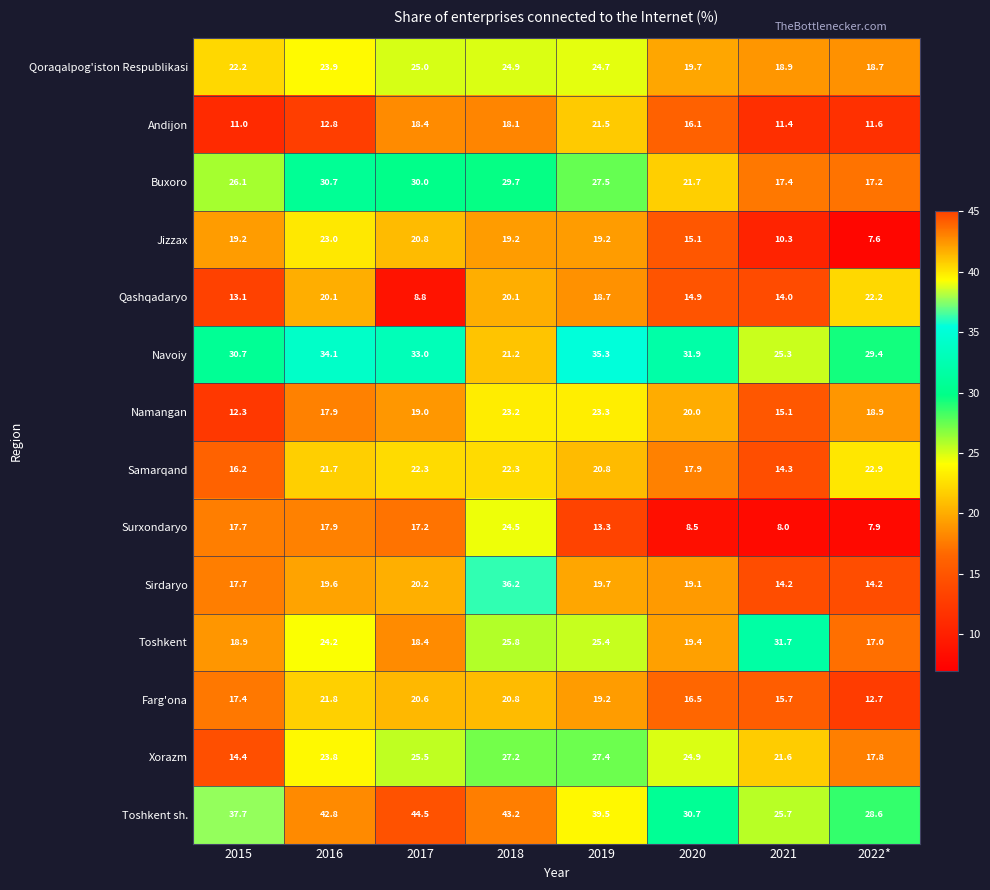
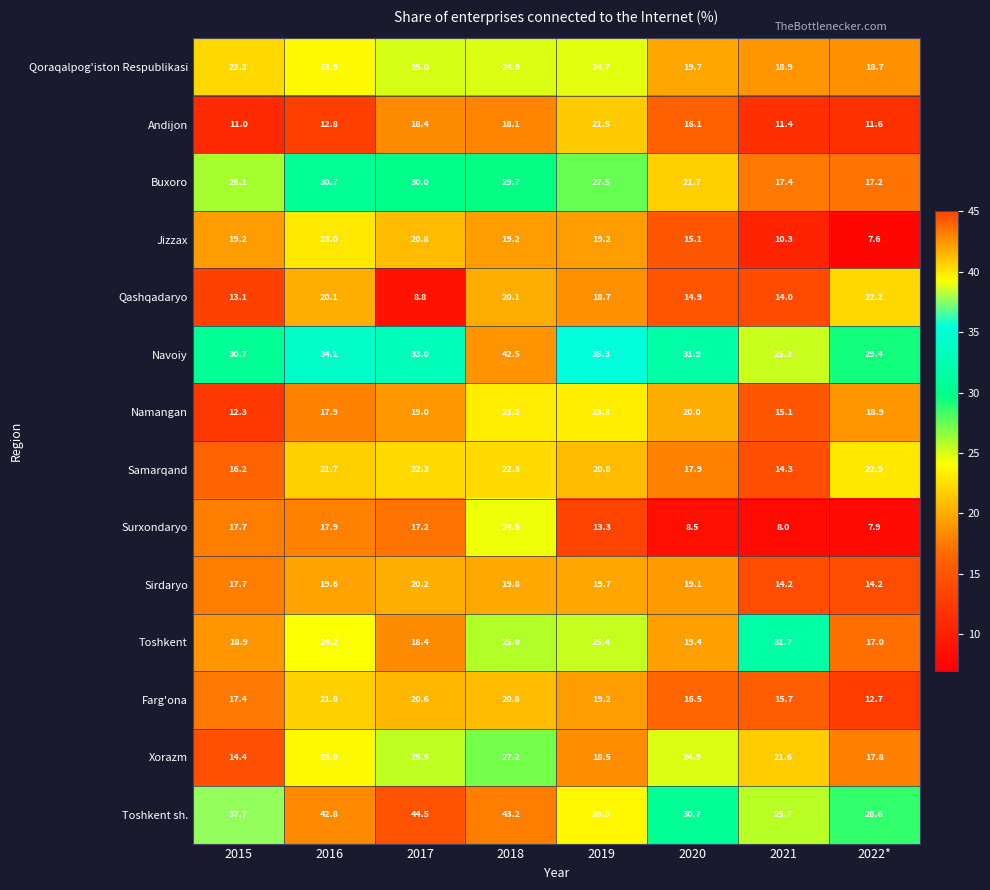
  {
    "Qoraqalpog'iston Respublikasi": {
      "2015": 22.2,
      "2016": 23.9,
      "2017": 25.0,
      "2018": 24.9,
      "2019": 24.7,
      "2020": 19.7,
      "2021": 18.9,
      "2022*": 18.7
    },
    "Andijon": {
      "2015": 11.0,
      "2016": 12.8,
      "2017": 18.4,
      "2018": 18.1,
      "2019": 21.5,
      "2020": 16.1,
      "2021": 11.4,
      "2022*": 11.6
    },
    "Buxoro": {
      "2015": 26.1,
      "2016": 30.7,
      "2017": 30.0,
      "2018": 29.7,
      "2019": 27.5,
      "2020": 21.7,
      "2021": 17.4,
      "2022*": 17.2
    },
    "Jizzax": {
      "2015": 19.2,
      "2016": 23.0,
      "2017": 20.8,
      "2018": 19.2,
      "2019": 19.2,
      "2020": 15.1,
      "2021": 10.3,
      "2022*": 7.6
    },
    "Qashqadaryo": {
      "2015": 13.1,
      "2016": 20.1,
      "2017": 8.8,
      "2018": 20.1,
      "2019": 18.7,
      "2020": 14.9,
      "2021": 14.0,
      "2022*": 22.2
    },
    "Navoiy": {
      "2015": 30.7,
      "2016": 34.1,
      "2017": 33.0,
-     "2018": 21.2,
+     "2018": 42.5,
      "2019": 35.3,
      "2020": 31.9,
      "2021": 25.3,
      "2022*": 29.4
    },
    "Namangan": {
      "2015": 12.3,
      "2016": 17.9,
      "2017": 19.0,
      "2018": 23.2,
      "2019": 23.3,
      "2020": 20.0,
      "2021": 15.1,
      "2022*": 18.9
    },
    "Samarqand": {
      "2015": 16.2,
      "2016": 21.7,
      "2017": 22.3,
      "2018": 22.3,
      "2019": 20.8,
      "2020": 17.9,
      "2021": 14.3,
      "2022*": 22.9
    },
    "Surxondaryo": {
      "2015": 17.7,
      "2016": 17.9,
      "2017": 17.2,
      "2018": 24.5,
      "2019": 13.3,
      "2020": 8.5,
      "2021": 8.0,
      "2022*": 7.9
    },
    "Sirdaryo": {
      "2015": 17.7,
      "2016": 19.6,
      "2017": 20.2,
-     "2018": 36.2,
+     "2018": 19.8,
      "2019": 19.7,
      "2020": 19.1,
      "2021": 14.2,
      "2022*": 14.2
    },
    "Toshkent": {
      "2015": 18.9,
      "2016": 24.2,
      "2017": 18.4,
      "2018": 25.8,
      "2019": 25.4,
      "2020": 19.4,
      "2021": 31.7,
      "2022*": 17.0
    },
    "Farg'ona": {
      "2015": 17.4,
      "2016": 21.8,
      "2017": 20.6,
      "2018": 20.8,
      "2019": 19.2,
      "2020": 16.5,
      "2021": 15.7,
      "2022*": 12.7
    },
    "Xorazm": {
      "2015": 14.4,
      "2016": 23.8,
      "2017": 25.5,
      "2018": 27.2,
-     "2019": 27.4,
+     "2019": 18.5,
      "2020": 24.9,
      "2021": 21.6,
      "2022*": 17.8
    },
    "Toshkent sh.": {
      "2015": 37.7,
      "2016": 42.8,
      "2017": 44.5,
      "2018": 43.2,
      "2019": 39.5,
      "2020": 30.7,
      "2021": 25.7,
      "2022*": 28.6
    }
  }
